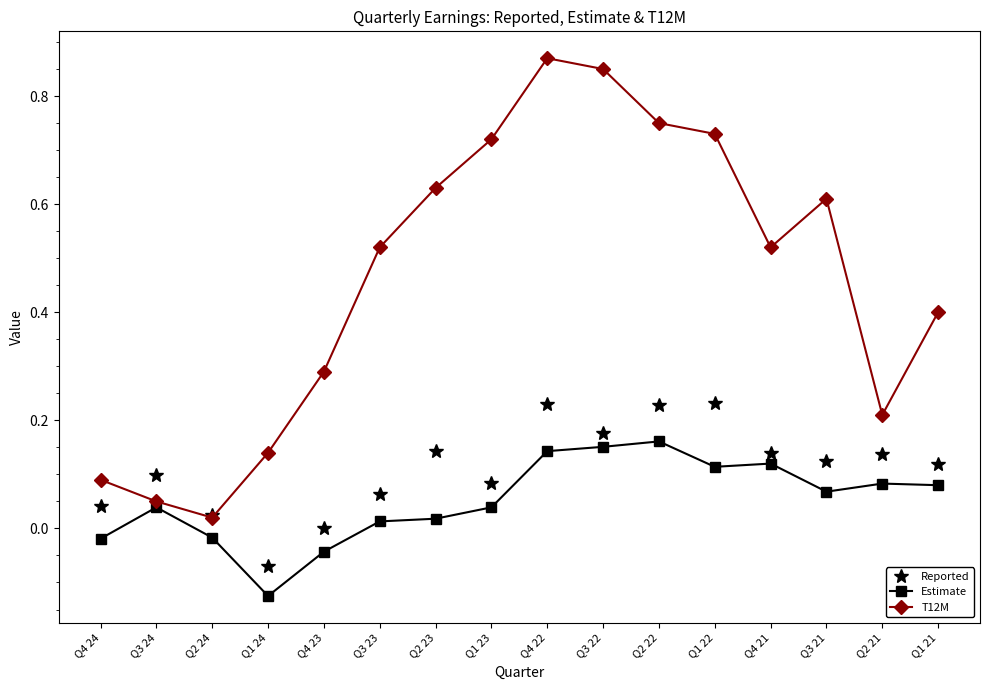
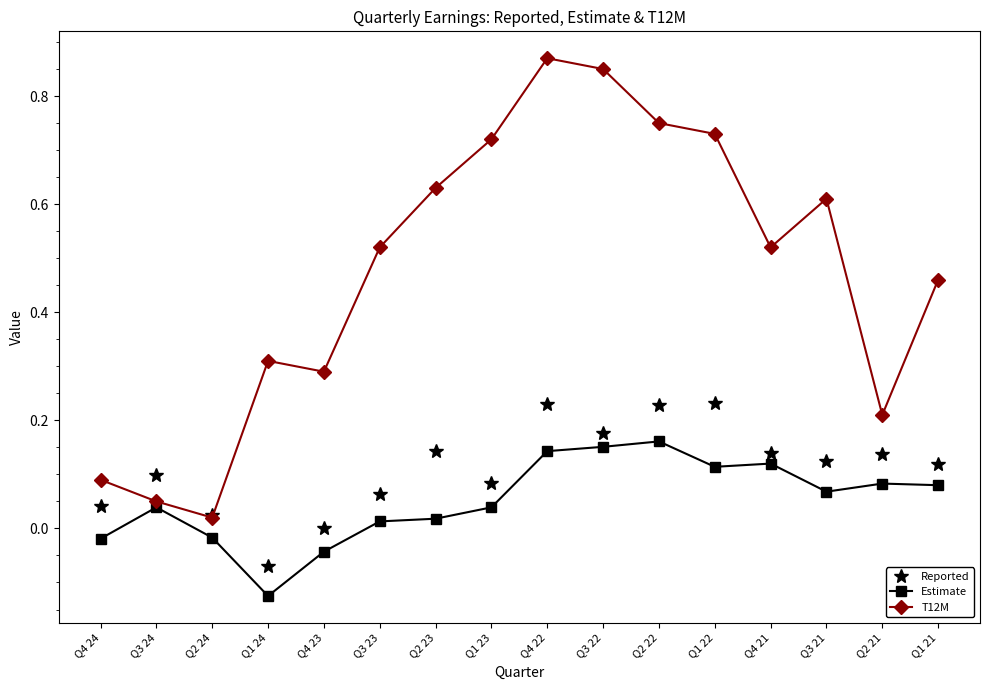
  {
    "T12M": {
      "Q4 24": 0.09,
      "Q3 24": 0.05,
      "Q2 24": 0.02,
-     "Q1 24": 0.14,
+     "Q1 24": 0.31,
      "Q4 23": 0.29,
      "Q3 23": 0.52,
      "Q2 23": 0.63,
      "Q1 23": 0.72,
      "Q4 22": 0.87,
      "Q3 22": 0.85,
      "Q2 22": 0.75,
      "Q1 22": 0.73,
      "Q4 21": 0.52,
      "Q3 21": 0.61,
      "Q2 21": 0.21,
-     "Q1 21": 0.40
+     "Q1 21": 0.46
    }
  }
